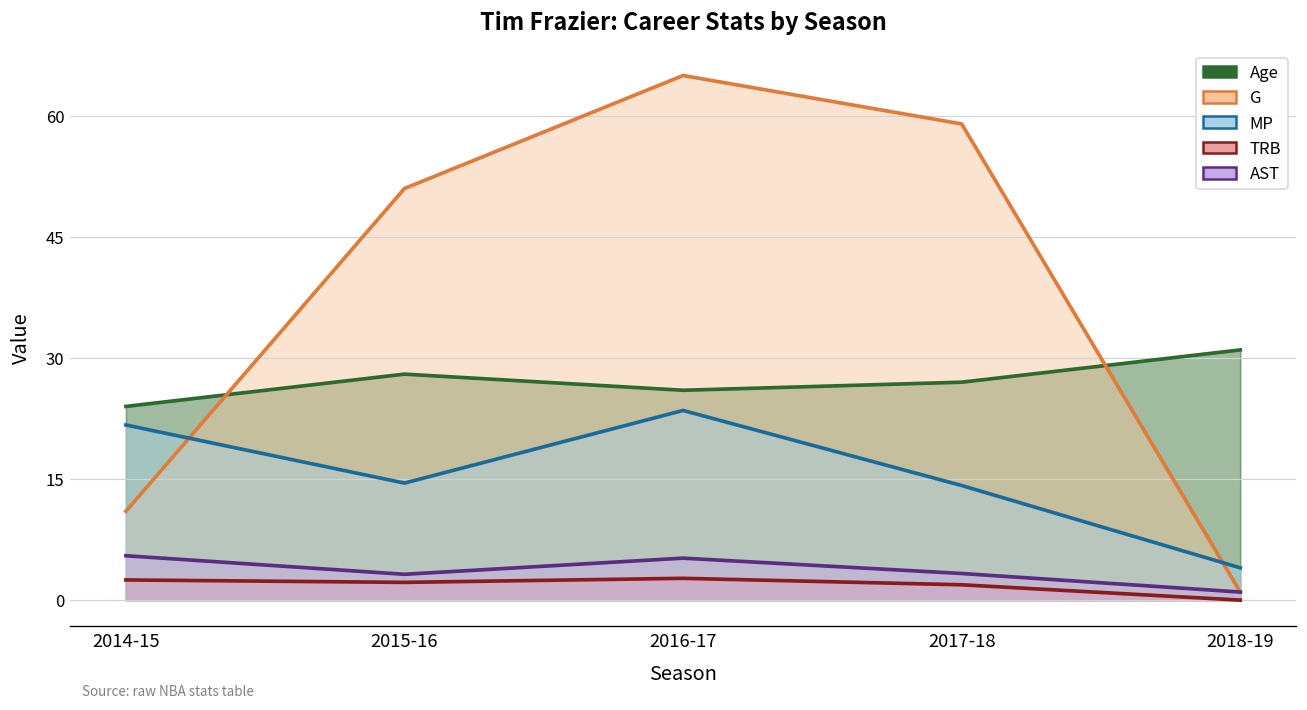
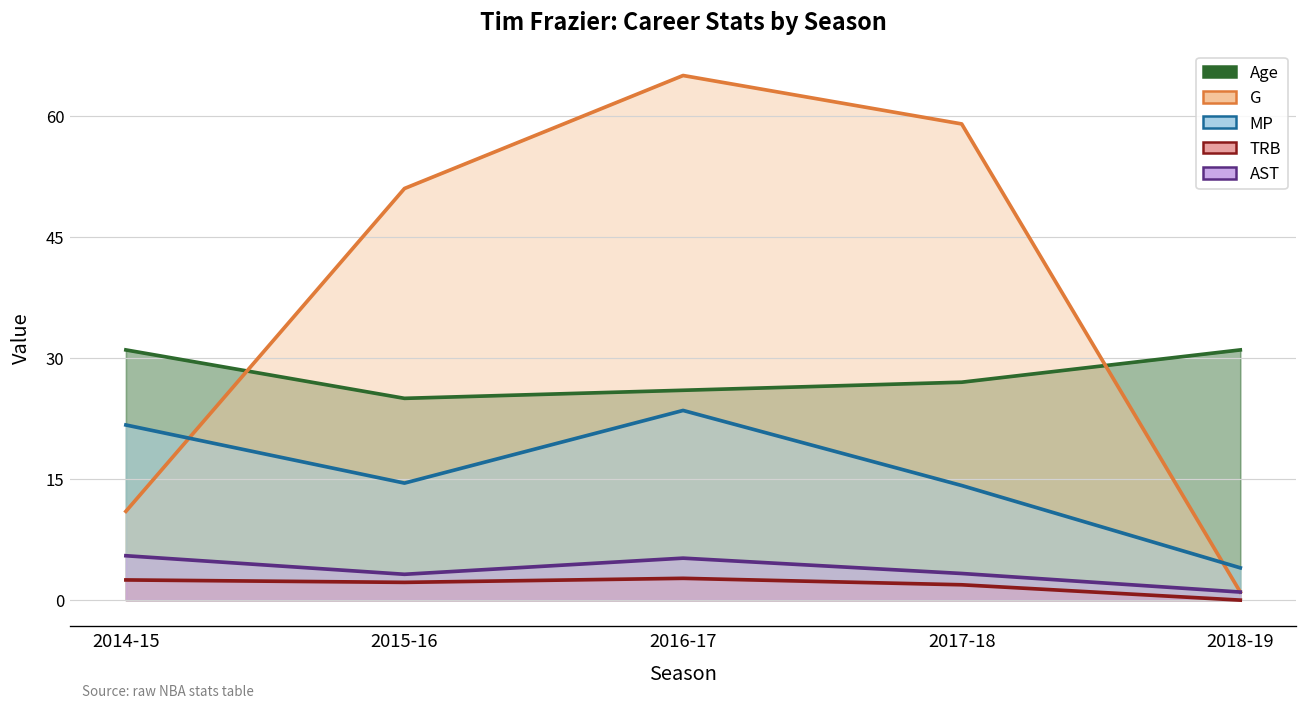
  {
    "Age": {
-     "2014-15": 24,
-     "2015-16": 28,
+     "2014-15": 31,
+     "2015-16": 25,
      "2016-17": 26,
      "2017-18": 27,
      "2018-19": 31
    }
  }
